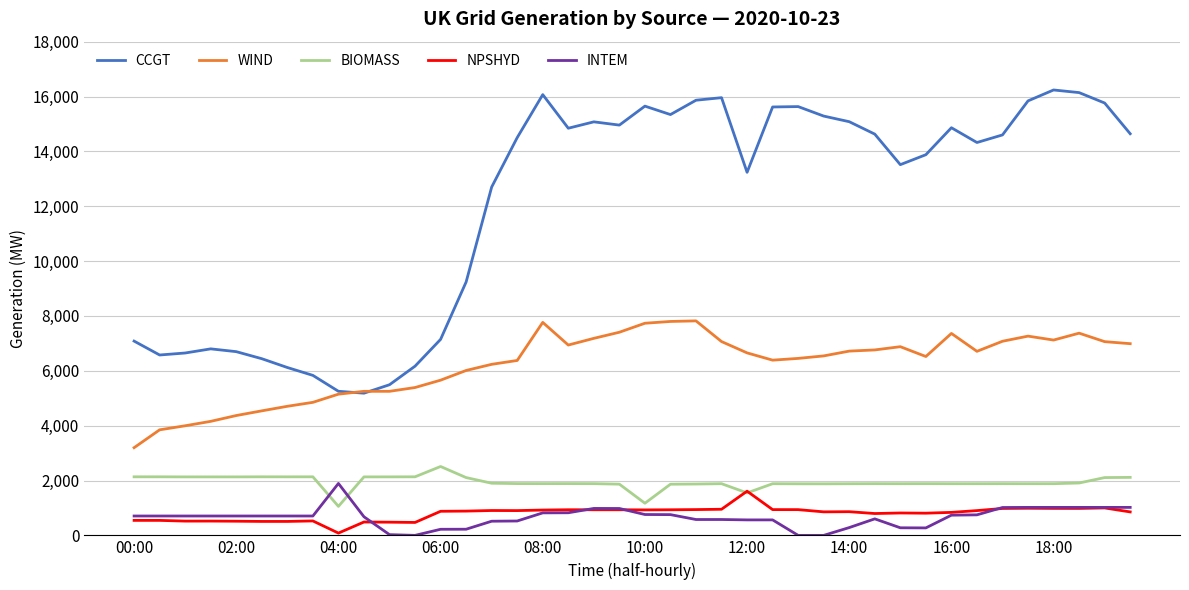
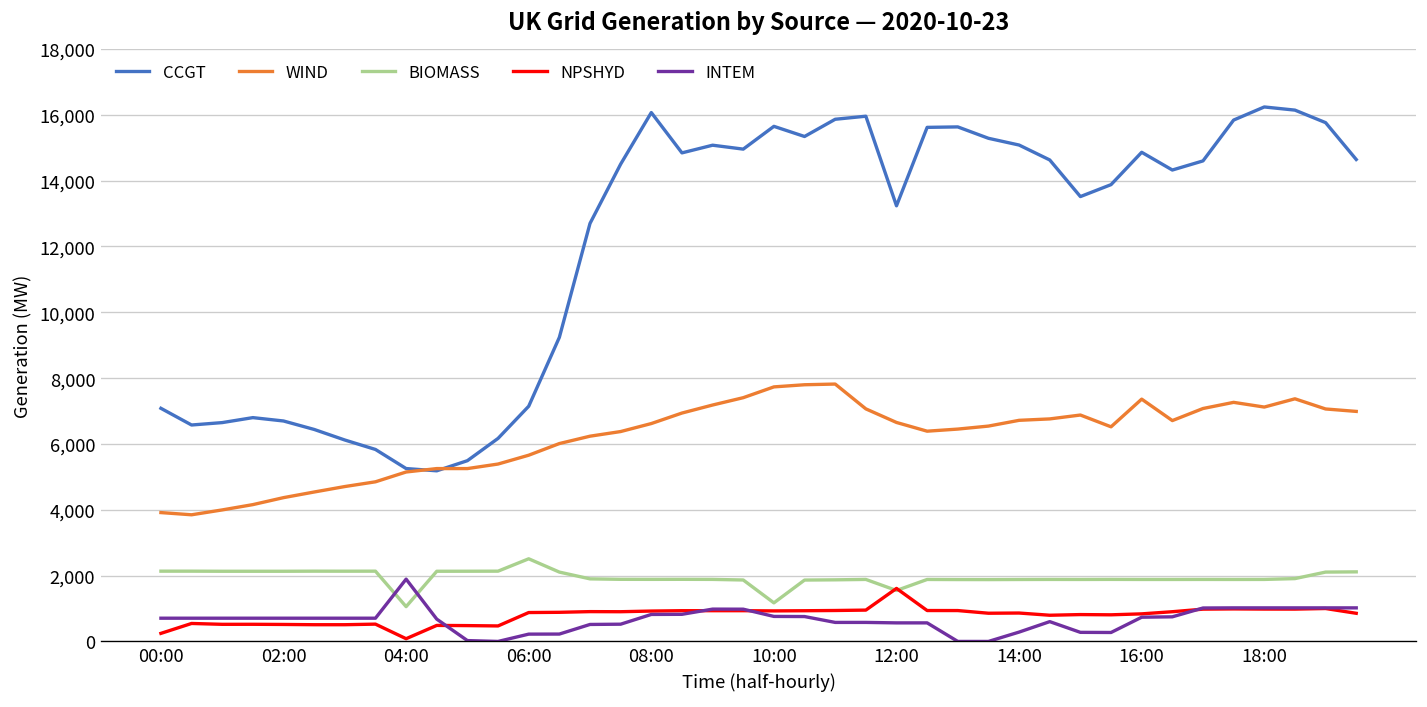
  {
    "CCGT": {
      "00:00": "7,100",
      "02:00": "6,700",
      "04:00": "5,300",
      "06:00": "7,100",
      "08:00": "16,100",
      "10:00": "15,700",
      "12:00": "13,200",
      "14:00": "15,100",
      "16:00": "14,900",
      "18:00": "16,200"
    },
    "WIND": {
-     "00:00": "3,200",
+     "00:00": "3,900",
      "02:00": "4,400",
      "04:00": "5,100",
      "06:00": "5,700",
-     "08:00": "7,800",
+     "08:00": "6,600",
      "10:00": "7,700",
      "12:00": "6,700",
      "14:00": "6,700",
      "16:00": "7,400",
      "18:00": "7,100"
    },
    "BIOMASS": {
      "00:00": "2,100",
      "02:00": "2,100",
      "04:00": "1,100",
      "06:00": "2,500",
      "08:00": "1,900",
      "10:00": "1,200",
      "14:00": "1,900",
      "16:00": "1,900",
      "18:00": "1,900"
    },
    "NPSHYD": {
-     "00:00": "500",
+     "00:00": "200",
      "02:00": "500",
      "04:00": "100",
      "06:00": "900",
      "08:00": "900",
      "10:00": "900",
      "14:00": "900",
      "16:00": "800"
    },
    "INTEM": {
      "00:00": "700",
      "02:00": "700",
      "04:00": "1,900",
      "06:00": "200",
      "08:00": "800",
      "10:00": "800",
      "12:00": "600",
      "14:00": "300",
      "16:00": "700"
    }
  }
